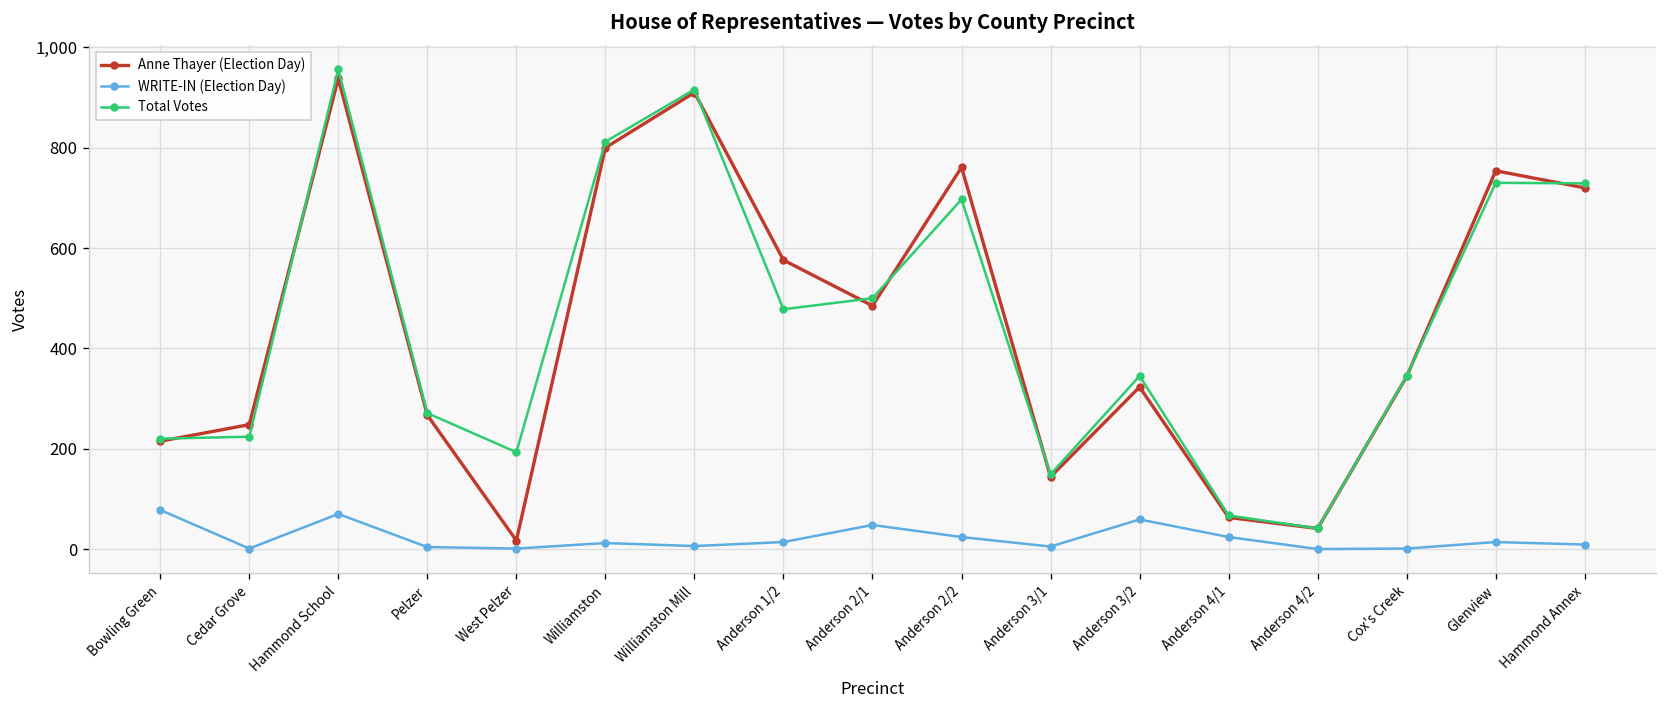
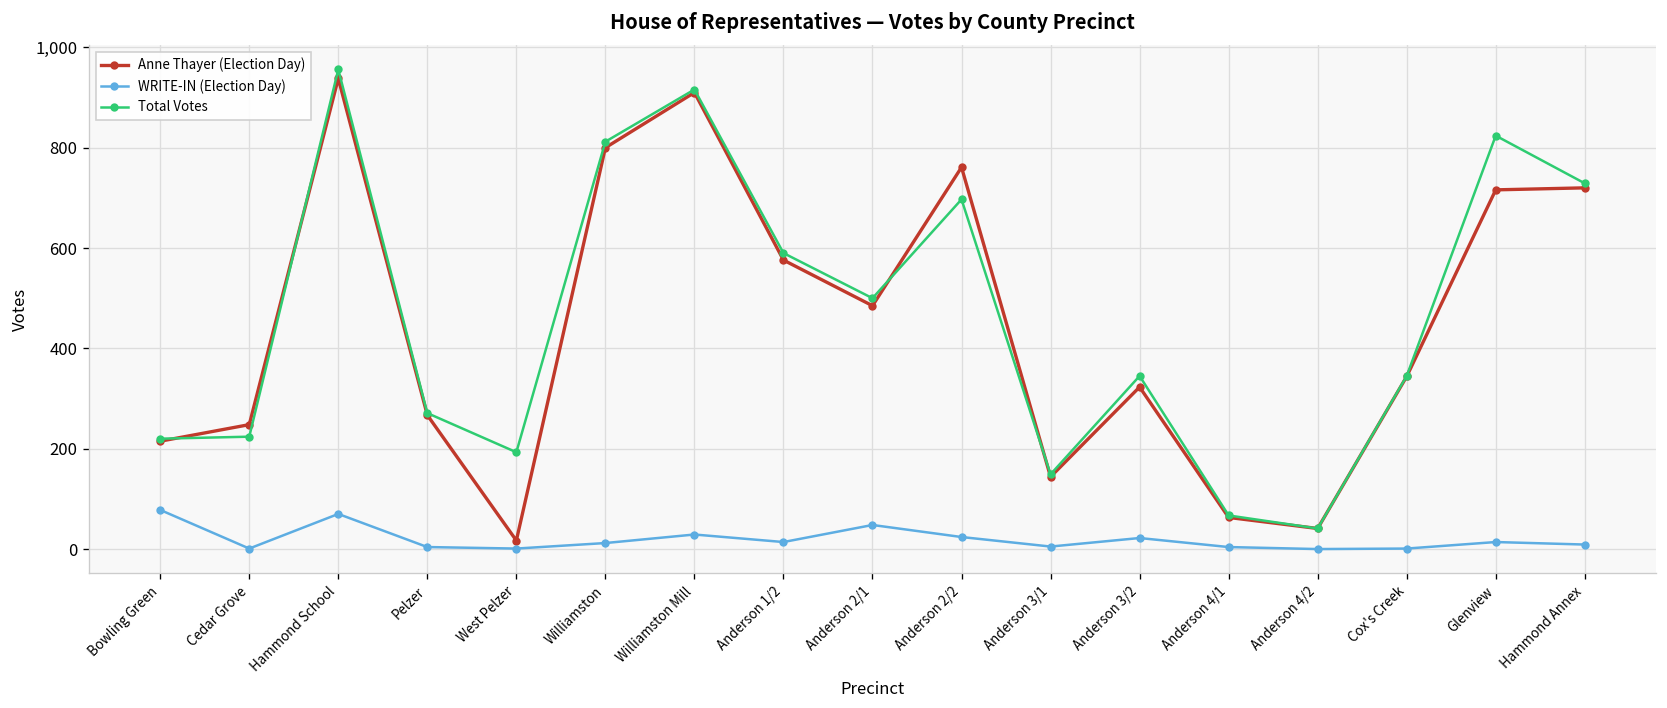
  {
    "Anne Thayer (Election Day)": {
      "Cedar Grove": 250,
      "Hammond School": 940,
      "West Pelzer": 20,
      "Williamston": 800,
      "Anderson 1/2": 580,
      "Anderson 2/1": 490,
      "Anderson 2/2": 760,
      "Anderson 3/2": 320,
-     "Glenview": 750,
+     "Glenview": 720,
      "Hammond Annex": 720
    },
    "WRITE-IN (Election Day)": {
      "Bowling Green": 80,
      "Cedar Grove": 0,
      "Hammond School": 70,
      "Pelzer": 0,
      "West Pelzer": 0,
      "Williamston": 10,
-     "Williamston Mill": 10,
+     "Williamston Mill": 30,
      "Anderson 1/2": 10,
      "Anderson 2/1": 50,
      "Anderson 2/2": 20,
      "Anderson 3/1": 10,
-     "Anderson 3/2": 60,
-     "Anderson 4/1": 20,
+     "Anderson 3/2": 20,
+     "Anderson 4/1": 0,
      "Anderson 4/2": 0,
      "Cox's Creek": 0,
      "Glenview": 10,
      "Hammond Annex": 10
    },
    "Total Votes": {
      "Cedar Grove": 220,
      "Hammond School": 960,
      "West Pelzer": 190,
      "Williamston": 810,
-     "Anderson 1/2": 480,
+     "Anderson 1/2": 590,
      "Anderson 2/1": 500,
      "Anderson 2/2": 700,
      "Anderson 3/2": 350,
-     "Glenview": 730,
+     "Glenview": 820,
      "Hammond Annex": 730
    }
  }
